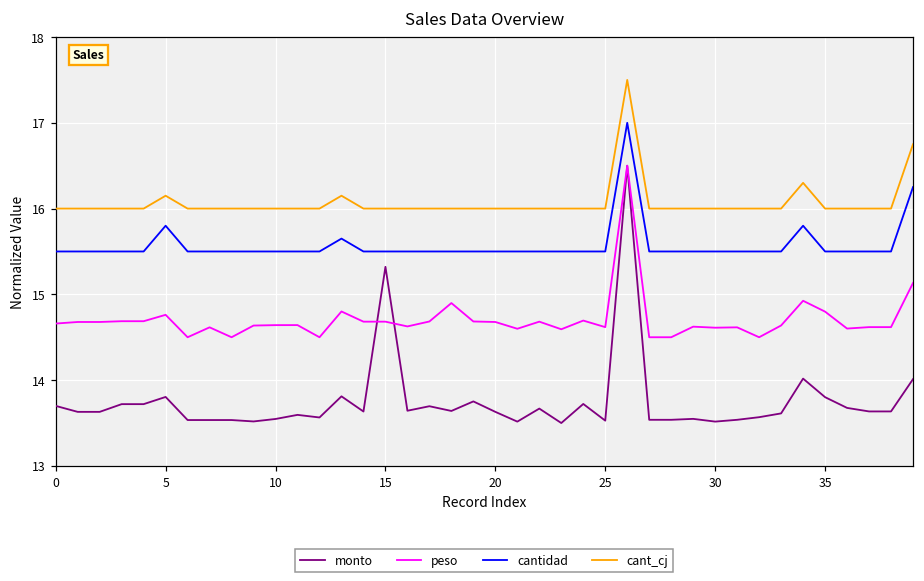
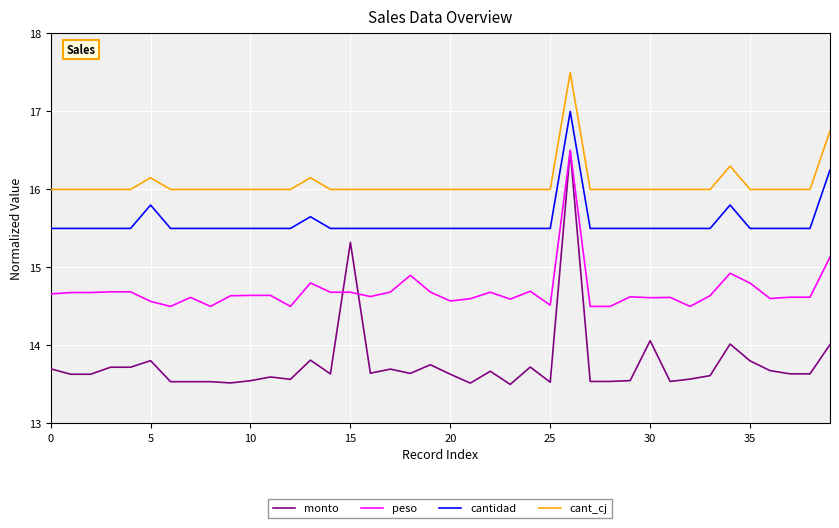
  {
    "monto": {
      "0": 13.7,
      "5": 13.8,
      "10": 13.5,
      "15": 15.3,
      "20": 13.6,
      "25": 13.5,
-     "30": 13.5,
+     "30": 14.1,
      "35": 13.8
    },
    "peso": {
      "0": 14.7,
-     "5": 14.8,
+     "5": 14.6,
      "10": 14.6,
      "15": 14.7,
-     "20": 14.7,
-     "25": 14.6,
+     "20": 14.6,
+     "25": 14.5,
      "30": 14.6,
      "35": 14.8
    },
    "cantidad": {
      "0": 15.5,
      "5": 15.8,
      "10": 15.5,
      "15": 15.5,
      "20": 15.5,
      "25": 15.5,
      "30": 15.5,
      "35": 15.5
    },
    "cant_cj": {
      "0": 16.0,
      "5": 16.2,
      "10": 16.0,
      "15": 16.0,
      "20": 16.0,
      "25": 16.0,
      "30": 16.0,
      "35": 16.0
    }
  }
